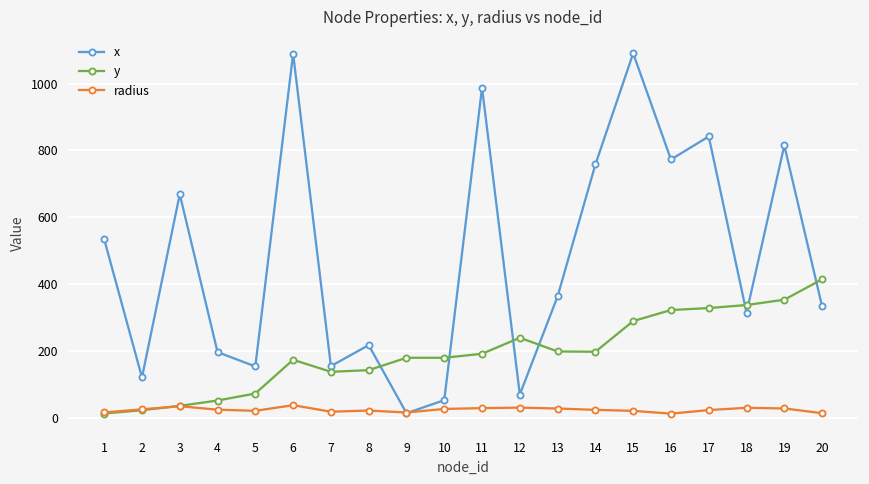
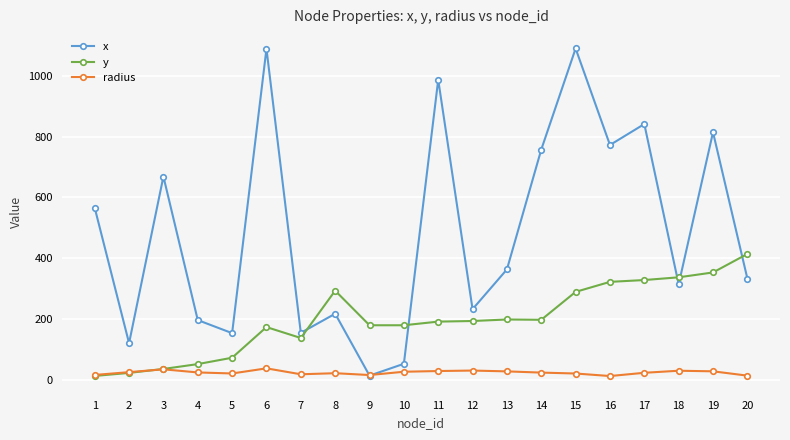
  {
    "x": {
-     "1": 530,
+     "1": 570,
      "2": 120,
      "3": 670,
      "4": 200,
      "5": 150,
      "6": 1090,
      "7": 150,
      "8": 220,
      "10": 50,
      "11": 990,
-     "12": 70,
+     "12": 230,
      "13": 360,
      "14": 760,
      "15": 1090,
      "16": 770,
      "17": 840,
      "18": 310,
      "19": 820,
      "20": 330
    },
    "y": {
      "4": 50,
      "5": 70,
      "6": 170,
      "7": 140,
-     "8": 140,
+     "8": 290,
      "9": 180,
      "10": 180,
      "11": 190,
-     "12": 240,
+     "12": 190,
      "13": 200,
      "14": 200,
      "15": 290,
      "16": 320,
      "17": 330,
      "18": 340,
      "19": 350,
      "20": 410
    },
    "radius": {
      "4": 20,
      "5": 20,
      "6": 40,
      "7": 20,
      "8": 20,
      "10": 30,
      "11": 30,
      "12": 30,
      "13": 30,
      "14": 20,
      "15": 20,
      "16": 10,
      "17": 20,
      "18": 30,
      "19": 30,
      "20": 10
    }
  }
